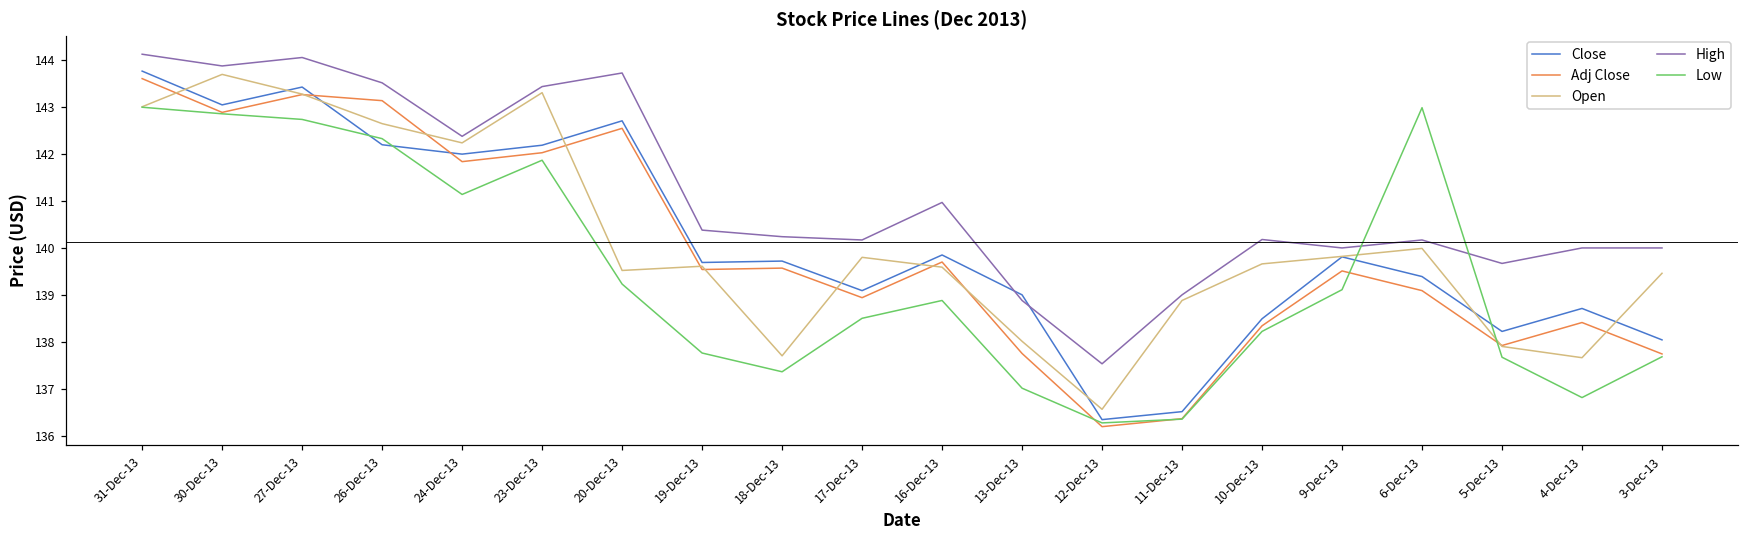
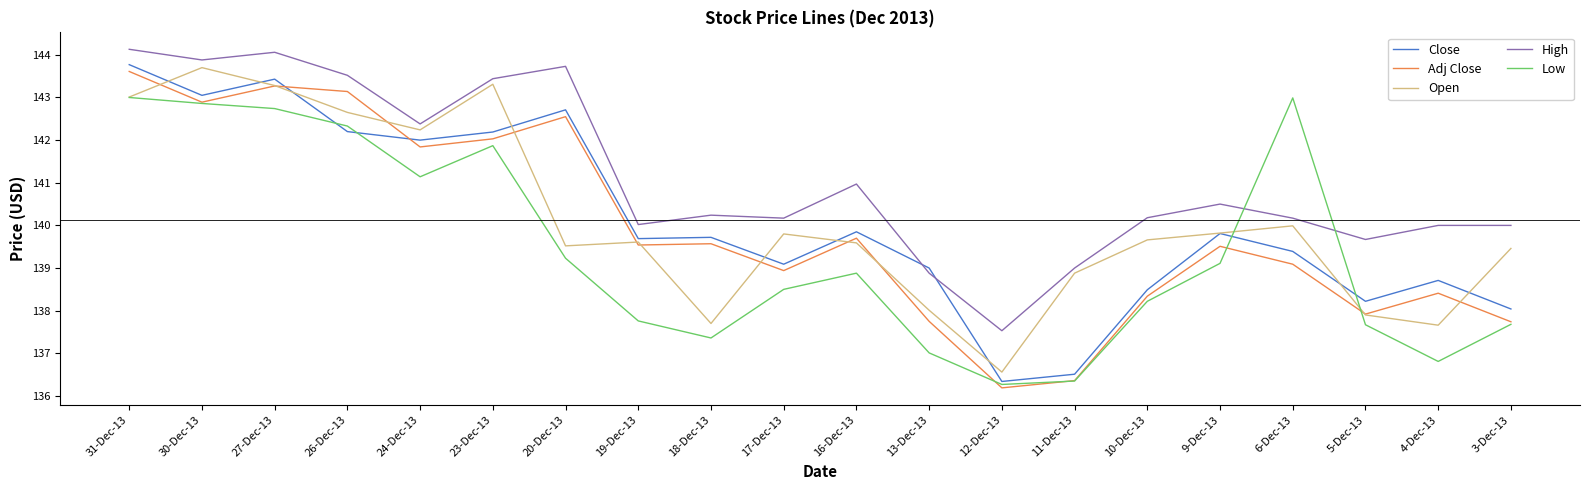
  {
    "Close": {
      "31-Dec-13": 143.8,
      "30-Dec-13": 143.1,
      "27-Dec-13": 143.4,
      "26-Dec-13": 142.2,
      "24-Dec-13": 142.0,
      "23-Dec-13": 142.2,
      "20-Dec-13": 142.7,
      "19-Dec-13": 139.7,
      "18-Dec-13": 139.7,
      "17-Dec-13": 139.1,
      "16-Dec-13": 139.9,
      "13-Dec-13": 139.0,
      "12-Dec-13": 136.3,
      "11-Dec-13": 136.5,
      "10-Dec-13": 138.5,
      "6-Dec-13": 139.4,
      "5-Dec-13": 138.2,
      "4-Dec-13": 138.7,
      "3-Dec-13": 138.0
    },
    "Adj Close": {
      "31-Dec-13": 143.6,
      "26-Dec-13": 143.1,
      "24-Dec-13": 141.8,
      "23-Dec-13": 142.0,
      "20-Dec-13": 142.6,
      "19-Dec-13": 139.5,
      "18-Dec-13": 139.6,
      "17-Dec-13": 138.9,
      "16-Dec-13": 139.7,
      "13-Dec-13": 137.8,
      "12-Dec-13": 136.2,
      "10-Dec-13": 138.3,
      "9-Dec-13": 139.5,
      "6-Dec-13": 139.1,
      "4-Dec-13": 138.4
    },
    "Open": {
      "30-Dec-13": 143.7,
      "26-Dec-13": 142.7,
      "24-Dec-13": 142.2,
      "23-Dec-13": 143.3,
      "20-Dec-13": 139.5,
      "19-Dec-13": 139.6,
      "18-Dec-13": 137.7,
      "17-Dec-13": 139.8,
      "16-Dec-13": 139.6,
      "13-Dec-13": 138.0,
      "12-Dec-13": 136.6,
      "11-Dec-13": 138.9,
      "10-Dec-13": 139.7,
      "6-Dec-13": 140.0,
      "4-Dec-13": 137.7,
      "3-Dec-13": 139.5
    },
    "High": {
      "31-Dec-13": 144.1,
      "30-Dec-13": 143.9,
      "27-Dec-13": 144.1,
      "26-Dec-13": 143.5,
      "24-Dec-13": 142.4,
      "23-Dec-13": 143.4,
      "20-Dec-13": 143.7,
-     "19-Dec-13": 140.4,
+     "19-Dec-13": 140.0,
      "18-Dec-13": 140.2,
      "17-Dec-13": 140.2,
      "16-Dec-13": 141.0,
      "13-Dec-13": 138.9,
      "12-Dec-13": 137.5,
      "11-Dec-13": 139.0,
      "10-Dec-13": 140.2,
-     "9-Dec-13": 140.0,
+     "9-Dec-13": 140.5,
      "6-Dec-13": 140.2,
      "5-Dec-13": 139.7,
      "4-Dec-13": 140.0,
      "3-Dec-13": 140.0
    },
    "Low": {
      "27-Dec-13": 142.7,
      "26-Dec-13": 142.3,
      "24-Dec-13": 141.1,
      "23-Dec-13": 141.9,
      "20-Dec-13": 139.2,
      "19-Dec-13": 137.8,
      "18-Dec-13": 137.4,
      "17-Dec-13": 138.5,
      "16-Dec-13": 138.9,
      "13-Dec-13": 137.0,
      "12-Dec-13": 136.3,
      "10-Dec-13": 138.2,
      "9-Dec-13": 139.1,
      "6-Dec-13": 143.0,
      "5-Dec-13": 137.7,
      "4-Dec-13": 136.8
    }
  }
